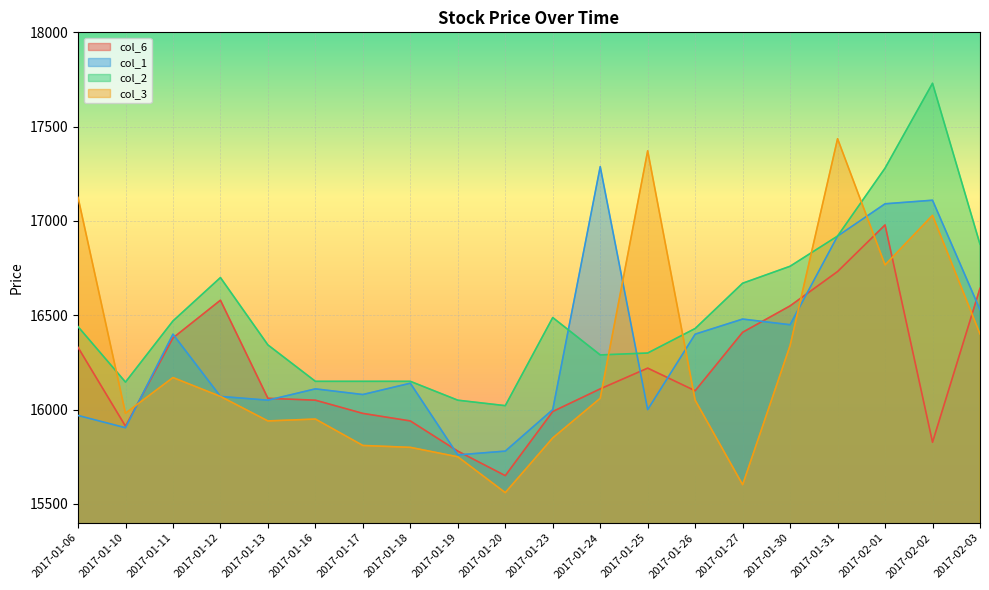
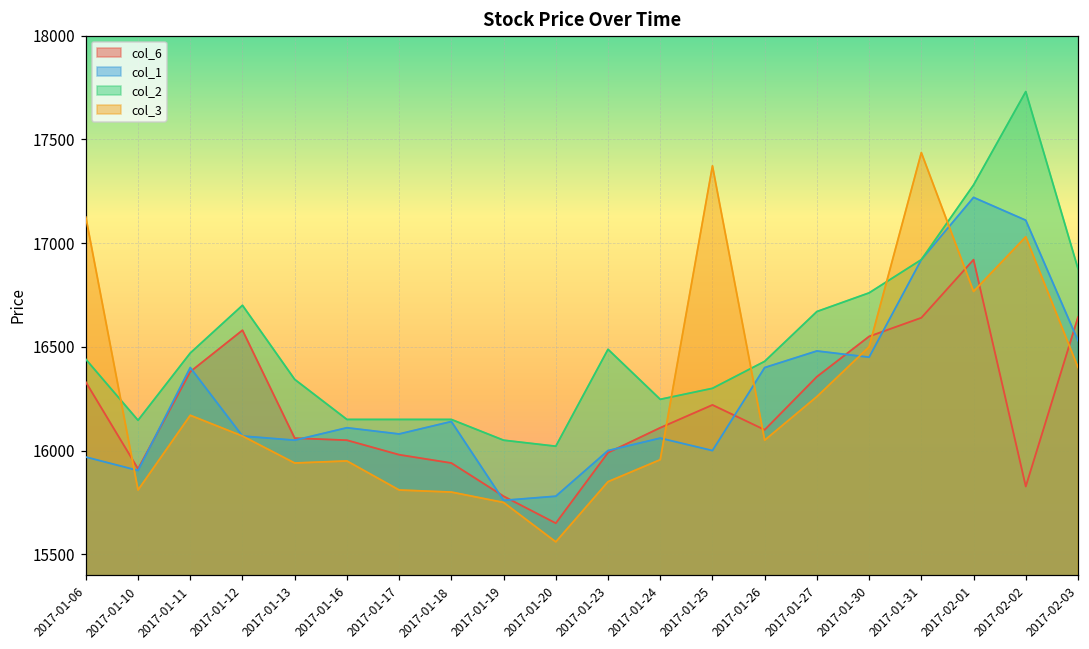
  {
    "col_6": {
      "2017-01-06": 16330,
      "2017-01-11": 16380,
      "2017-01-12": 16580,
      "2017-01-16": 16050,
      "2017-01-17": 15980,
      "2017-01-18": 15940,
      "2017-01-19": 15780,
      "2017-01-20": 15650,
      "2017-01-24": 16110,
      "2017-01-25": 16220,
      "2017-01-26": 16100,
-     "2017-01-27": 16410,
+     "2017-01-27": 16360,
      "2017-01-30": 16550,
-     "2017-01-31": 16730,
-     "2017-02-01": 16980,
+     "2017-01-31": 16640,
+     "2017-02-01": 16920,
      "2017-02-02": 15830,
      "2017-02-03": 16640
    },
    "col_1": {
      "2017-01-06": 15970,
      "2017-01-11": 16400,
      "2017-01-16": 16110,
      "2017-01-17": 16080,
      "2017-01-20": 15780,
-     "2017-01-24": 17290,
+     "2017-01-24": 16060,
      "2017-01-25": 16000,
      "2017-01-26": 16400,
      "2017-01-27": 16480,
      "2017-01-30": 16450,
-     "2017-02-01": 17090,
+     "2017-02-01": 17220,
      "2017-02-02": 17110,
      "2017-02-03": 16530
    },
    "col_2": {
      "2017-01-06": 16440,
      "2017-01-10": 16150,
      "2017-01-11": 16470,
      "2017-01-12": 16700,
      "2017-01-13": 16340,
      "2017-01-16": 16150,
      "2017-01-17": 16150,
      "2017-01-19": 16050,
      "2017-01-20": 16020,
      "2017-01-23": 16490,
-     "2017-01-24": 16290,
+     "2017-01-24": 16250,
      "2017-01-25": 16300,
      "2017-01-26": 16430,
      "2017-01-27": 16670,
      "2017-01-30": 16760,
      "2017-02-01": 17280,
      "2017-02-02": 17730,
      "2017-02-03": 16880
    },
    "col_3": {
      "2017-01-06": 17130,
-     "2017-01-10": 15980,
+     "2017-01-10": 15810,
      "2017-01-11": 16170,
      "2017-01-13": 15940,
      "2017-01-16": 15950,
      "2017-01-17": 15810,
      "2017-01-18": 15800,
      "2017-01-20": 15560,
      "2017-01-23": 15850,
-     "2017-01-24": 16060,
+     "2017-01-24": 15960,
      "2017-01-25": 17370,
      "2017-01-26": 16050,
-     "2017-01-27": 15600,
-     "2017-01-30": 16340,
+     "2017-01-27": 16260,
+     "2017-01-30": 16500,
      "2017-01-31": 17440,
      "2017-02-01": 16770,
      "2017-02-02": 17030,
      "2017-02-03": 16400
    }
  }
